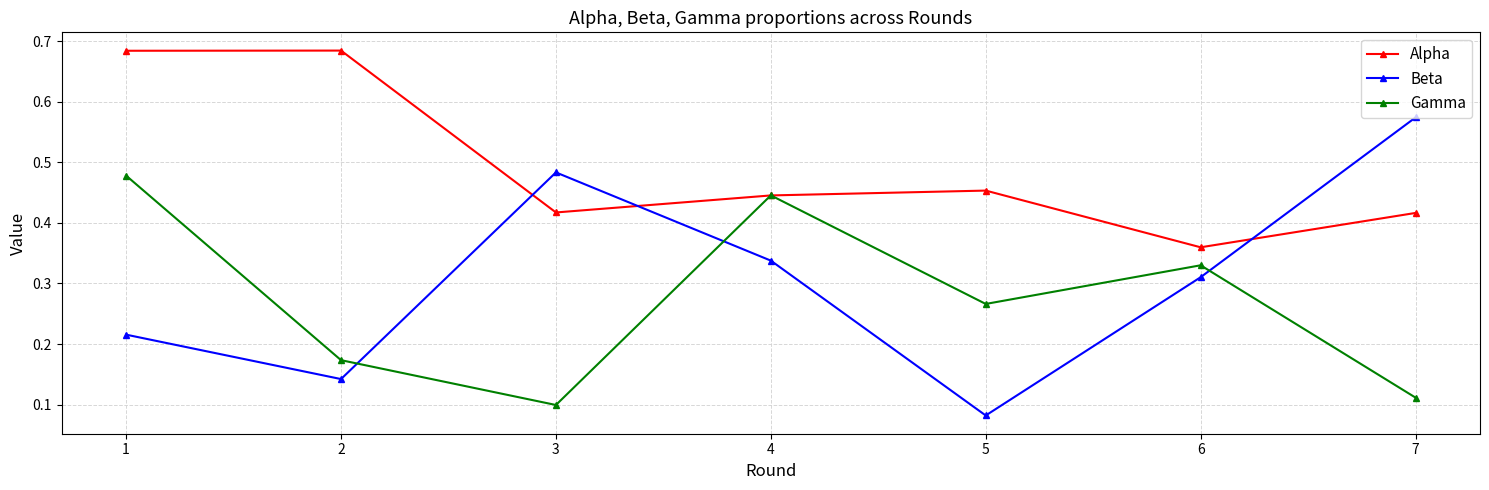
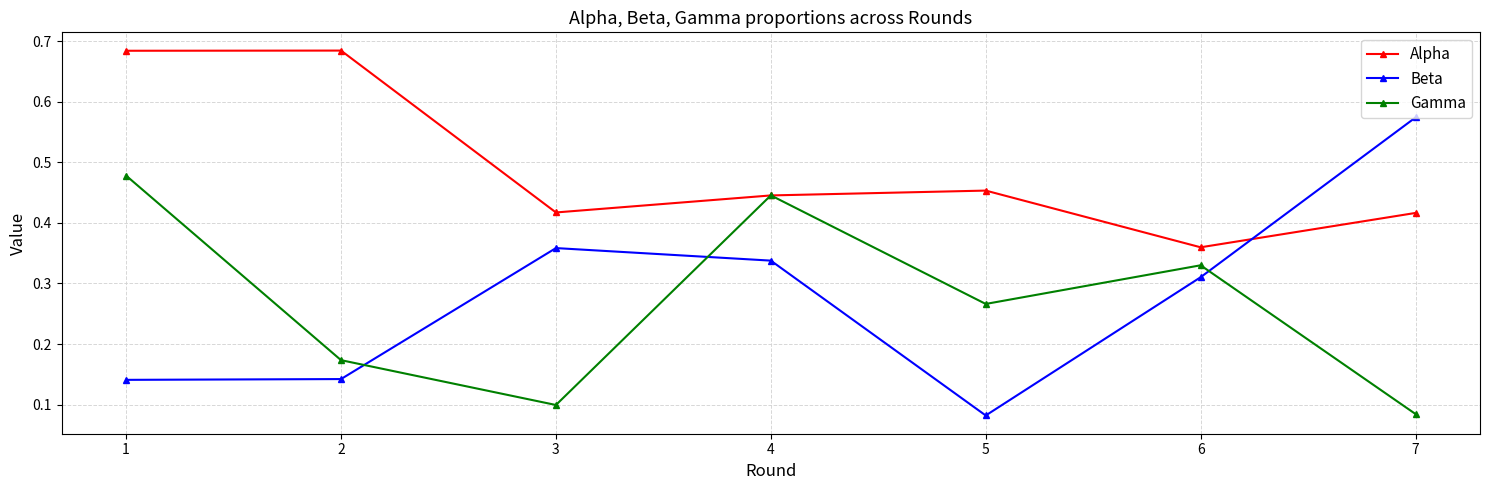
  {
    "Alpha": {
      "1": 0.68,
      "2": 0.68,
      "3": 0.42,
      "5": 0.45,
      "6": 0.36,
      "7": 0.42
    },
    "Beta": {
-     "1": 0.22,
+     "1": 0.14,
      "2": 0.14,
-     "3": 0.48,
+     "3": 0.36,
      "4": 0.34,
      "5": 0.08,
      "6": 0.31
    },
    "Gamma": {
      "1": 0.48,
      "2": 0.17,
      "3": 0.10,
      "5": 0.27,
      "6": 0.33,
-     "7": 0.11
+     "7": 0.08
    }
  }
